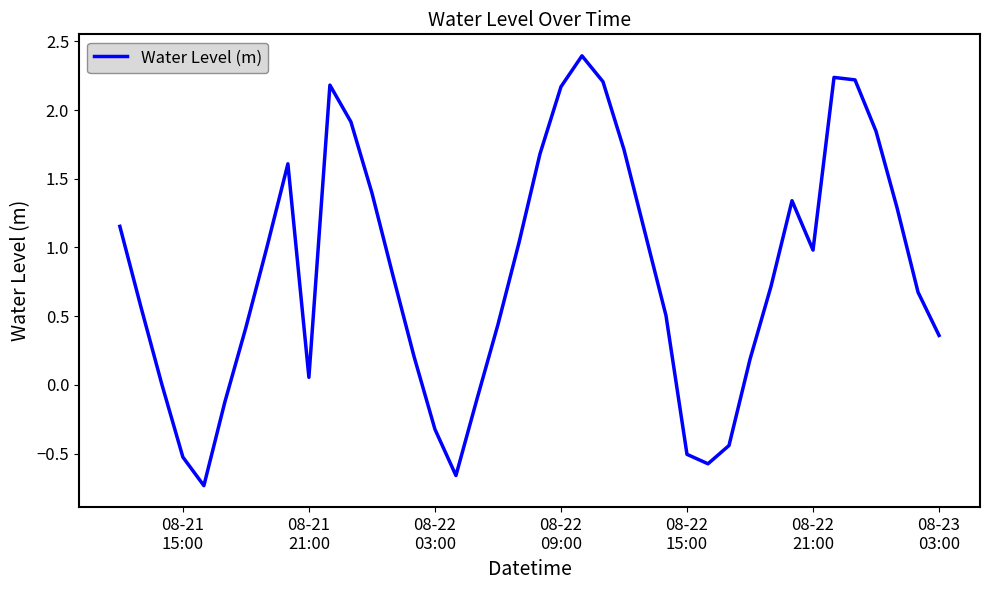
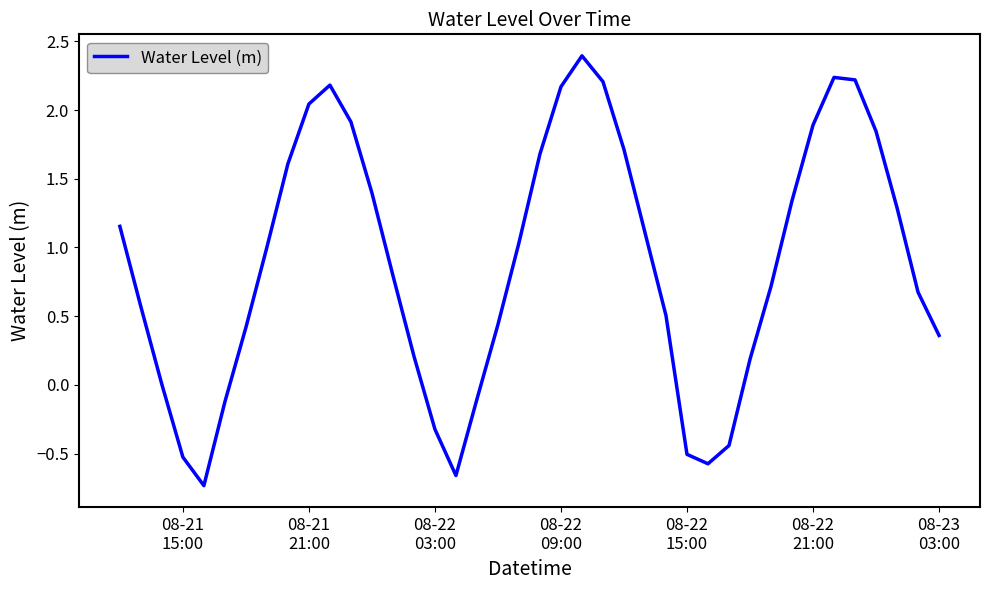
  {
    "08-21 15:00": -0.53,
-   "08-21 21:00": 0.05,
+   "08-21 21:00": 2.04,
    "08-22 03:00": -0.32,
    "08-22 09:00": 2.17,
    "08-22 15:00": -0.51,
-   "08-22 21:00": 0.98,
+   "08-22 21:00": 1.89,
    "08-23 03:00": 0.36
  }
